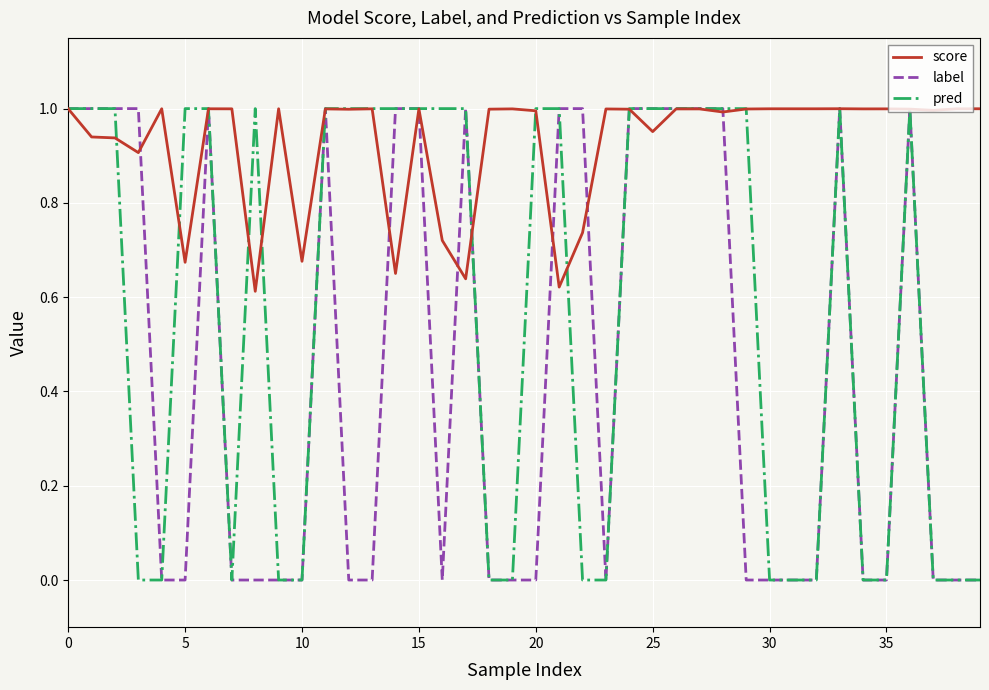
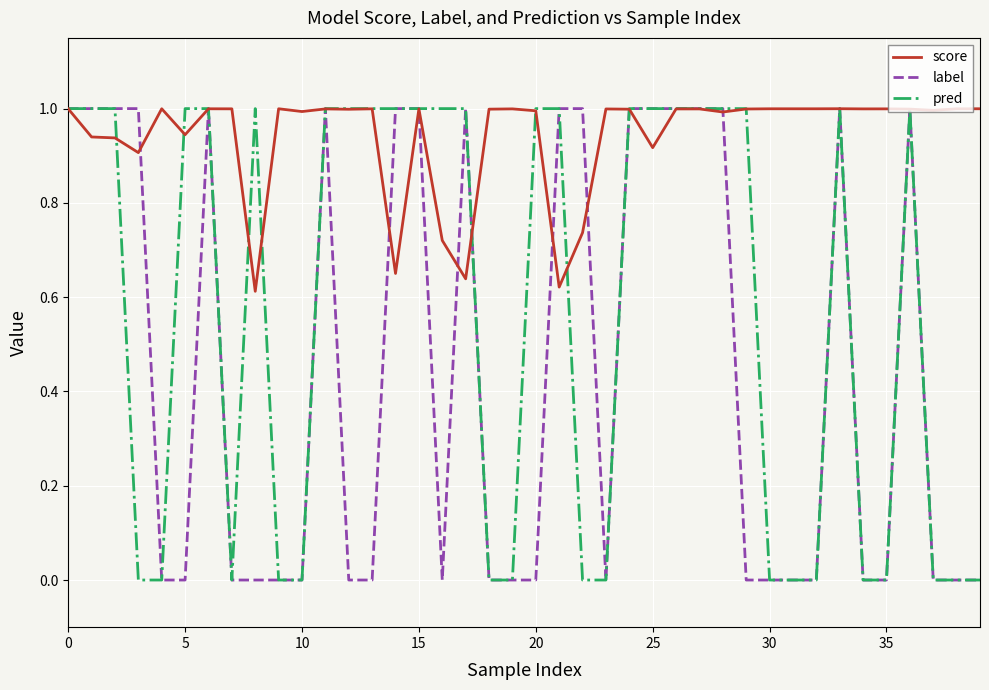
  {
    "score": {
-     "5": 0.67,
-     "10": 0.68,
-     "25": 0.95,
+     "5": 0.94,
+     "10": 0.99,
+     "25": 0.92,
      "30": 1.00,
      "35": 1.00
    },
    "label": {
      "5": 0.00,
      "20": 0.00
    },
    "pred": {
      "5": 1.00
    }
  }
